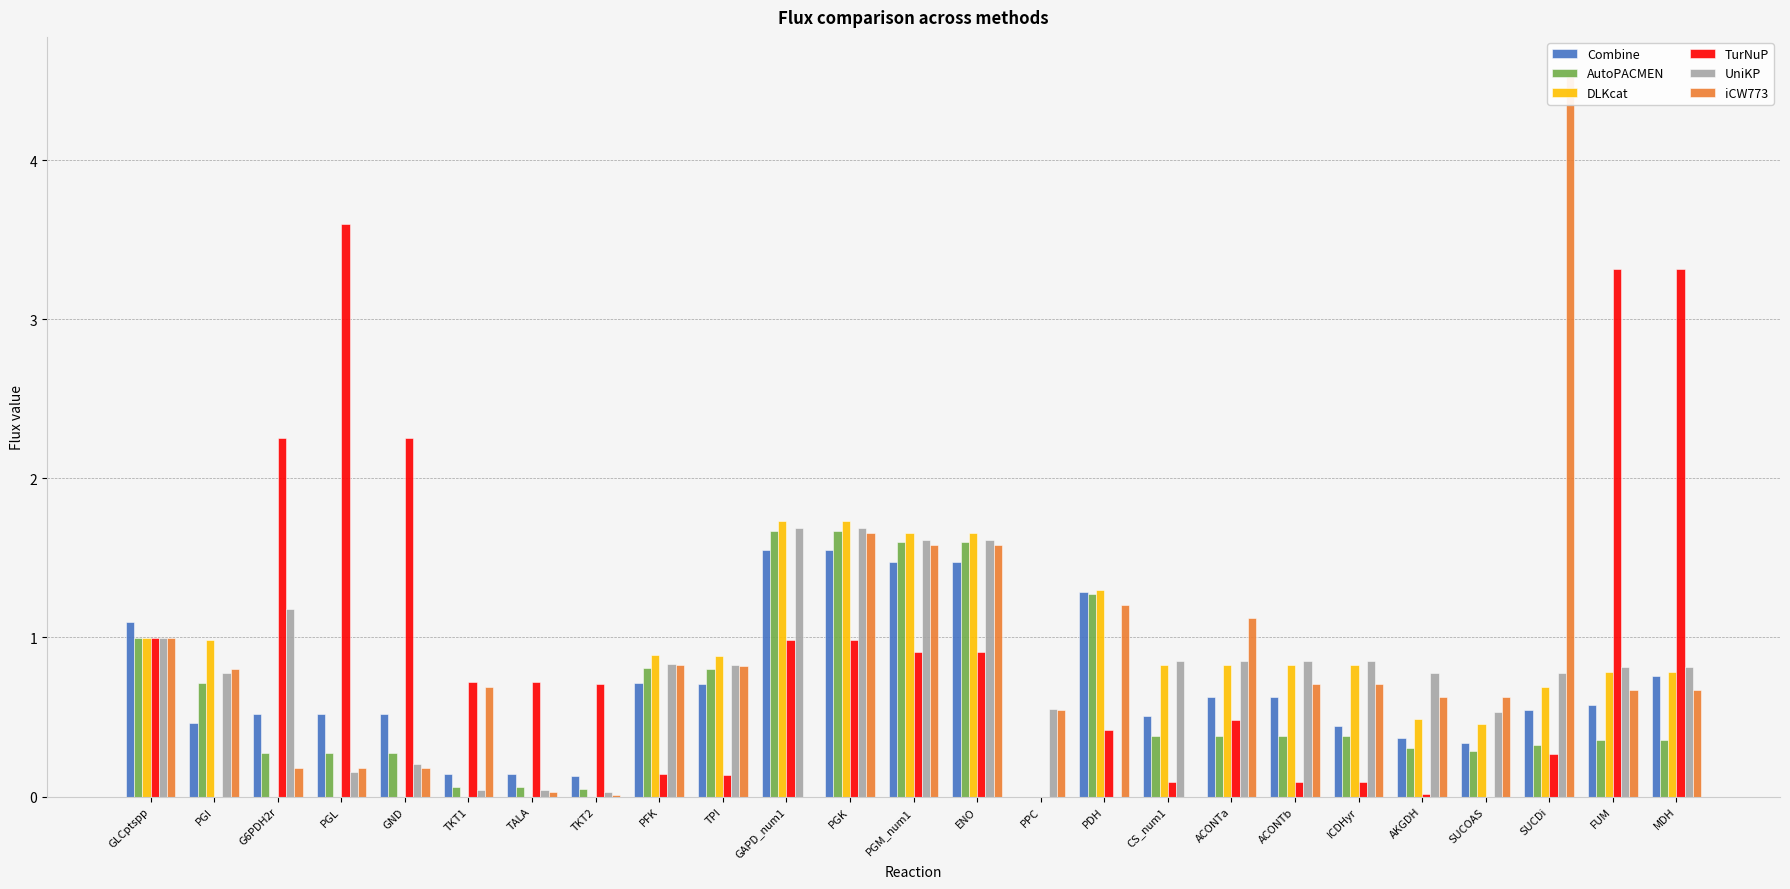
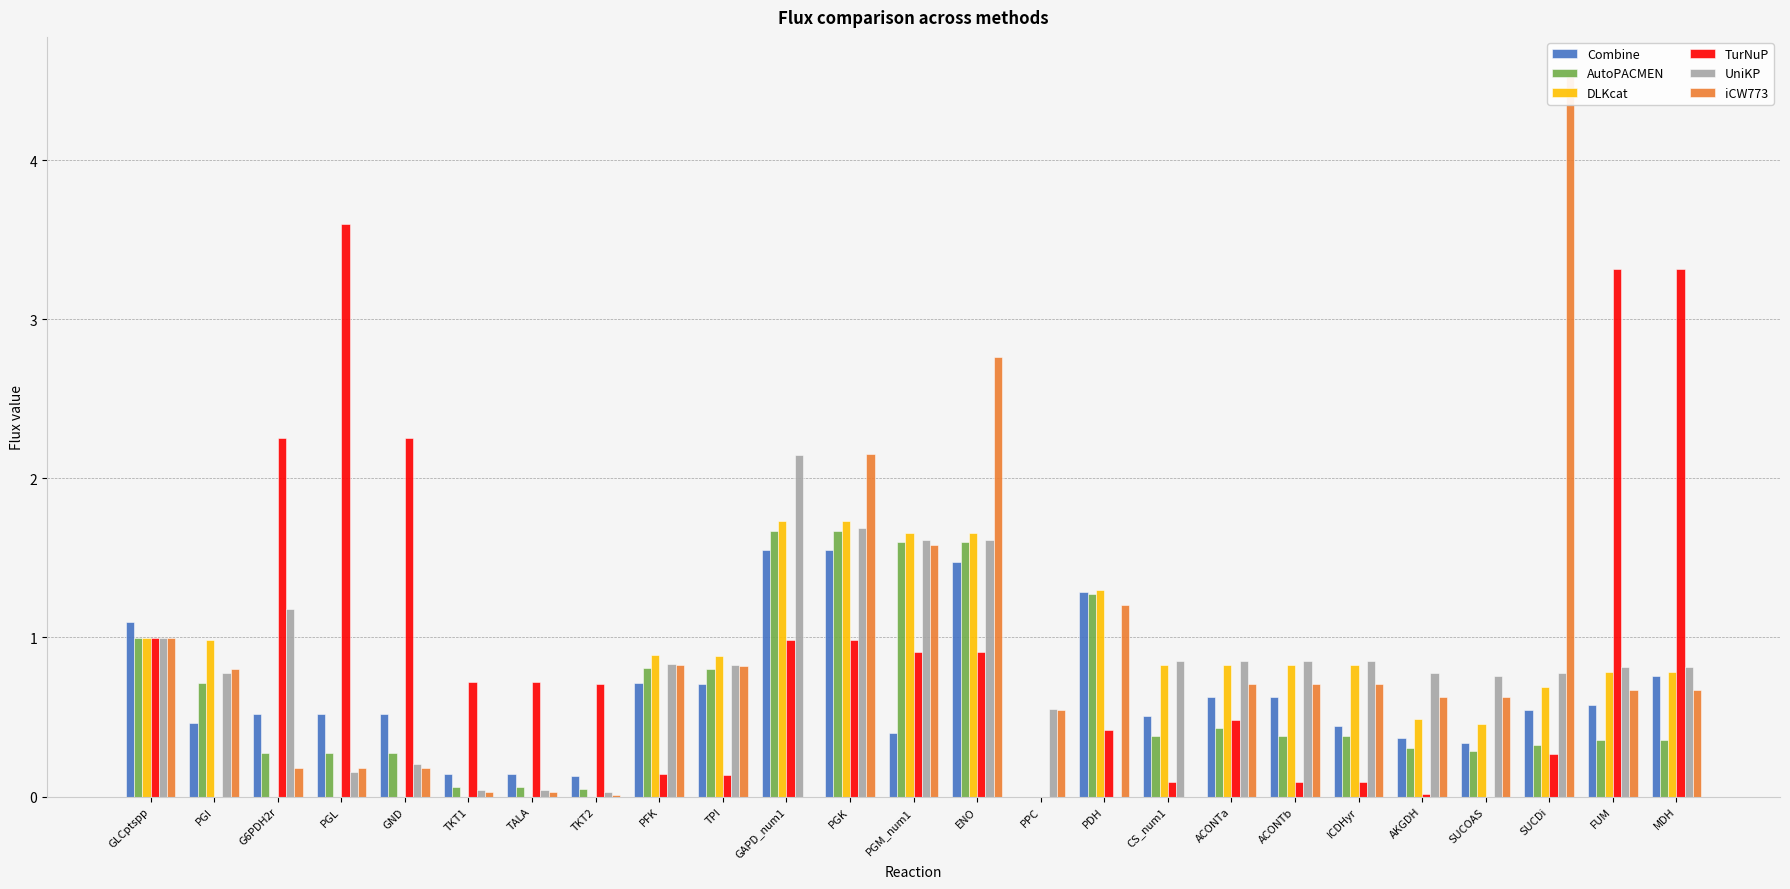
  {
    "Combine": {
      "GLCptspp": 1.10,
      "PGI": 0.46,
      "G6PDH2r": 0.52,
      "PGL": 0.52,
      "GND": 0.52,
      "TKT1": 0.14,
      "TALA": 0.14,
      "TKT2": 0.13,
      "PFK": 0.72,
      "TPI": 0.71,
      "GAPD_num1": 1.55,
      "PGK": 1.55,
-     "PGM_num1": 1.47,
+     "PGM_num1": 0.40,
      "ENO": 1.47,
      "PPC": 0.00,
      "PDH": 1.29,
      "CS_num1": 0.51,
      "ACONTa": 0.62,
      "ACONTb": 0.62,
      "ICDHyr": 0.45,
      "AKGDH": 0.37,
      "SUCOAS": 0.33,
      "SUCDi": 0.54,
      "FUM": 0.58,
      "MDH": 0.76
    },
    "AutoPACMEN": {
      "GLCptspp": 1.00,
      "PGI": 0.71,
      "G6PDH2r": 0.27,
      "PGL": 0.27,
      "GND": 0.27,
      "TKT1": 0.06,
      "TALA": 0.06,
      "TKT2": 0.05,
      "PFK": 0.81,
      "TPI": 0.80,
      "GAPD_num1": 1.67,
      "PGK": 1.67,
      "PGM_num1": 1.60,
      "ENO": 1.60,
      "PPC": 0.00,
      "PDH": 1.28,
      "CS_num1": 0.38,
-     "ACONTa": 0.38,
+     "ACONTa": 0.43,
      "ACONTb": 0.38,
      "ICDHyr": 0.38,
      "AKGDH": 0.31,
      "SUCOAS": 0.29,
      "SUCDi": 0.32,
      "FUM": 0.36,
      "MDH": 0.36
    },
    "DLKcat": {
      "GLCptspp": 0.99,
      "PGI": 0.98,
      "G6PDH2r": 0.00,
      "PGL": 0.00,
      "GND": 0.00,
      "TKT1": 0.00,
      "TALA": 0.00,
      "TKT2": 0.00,
      "PFK": 0.89,
      "TPI": 0.88,
      "GAPD_num1": 1.73,
      "PGK": 1.73,
      "PGM_num1": 1.66,
      "ENO": 1.66,
      "PPC": 0.00,
      "PDH": 1.30,
      "CS_num1": 0.83,
      "ACONTa": 0.83,
      "ACONTb": 0.83,
      "ICDHyr": 0.83,
      "AKGDH": 0.49,
      "SUCOAS": 0.46,
      "SUCDi": 0.69,
      "FUM": 0.78,
      "MDH": 0.78
    },
    "TurNuP": {
      "GLCptspp": 0.99,
      "PGI": 0.00,
      "G6PDH2r": 2.26,
      "PGL": 3.60,
      "GND": 2.26,
      "TKT1": 0.72,
      "TALA": 0.72,
      "TKT2": 0.71,
      "PFK": 0.14,
      "TPI": 0.13,
      "GAPD_num1": 0.98,
      "PGK": 0.98,
      "PGM_num1": 0.91,
      "ENO": 0.91,
      "PPC": 0.00,
      "PDH": 0.42,
      "CS_num1": 0.09,
      "ACONTa": 0.48,
      "ACONTb": 0.09,
      "ICDHyr": 0.09,
      "AKGDH": 0.02,
      "SUCOAS": 0.00,
      "SUCDi": 0.27,
      "FUM": 3.32,
      "MDH": 3.32
    },
    "UniKP": {
      "GLCptspp": 1.00,
      "PGI": 0.78,
      "G6PDH2r": 1.18,
      "PGL": 0.15,
      "GND": 0.21,
      "TKT1": 0.04,
      "TALA": 0.04,
      "TKT2": 0.03,
      "PFK": 0.83,
      "TPI": 0.82,
-     "GAPD_num1": 1.69,
+     "GAPD_num1": 2.15,
      "PGK": 1.69,
      "PGM_num1": 1.61,
      "ENO": 1.61,
      "PPC": 0.55,
      "PDH": 0.00,
      "CS_num1": 0.85,
      "ACONTa": 0.85,
      "ACONTb": 0.85,
      "ICDHyr": 0.85,
      "AKGDH": 0.78,
-     "SUCOAS": 0.53,
+     "SUCOAS": 0.76,
      "SUCDi": 0.78,
      "FUM": 0.82,
      "MDH": 0.82
    },
    "iCW773": {
      "GLCptspp": 0.99,
      "PGI": 0.80,
      "G6PDH2r": 0.18,
      "PGL": 0.18,
      "GND": 0.18,
-     "TKT1": 0.69,
+     "TKT1": 0.03,
      "TALA": 0.03,
      "PFK": 0.83,
      "TPI": 0.82,
      "GAPD_num1": 0.00,
-     "PGK": 1.66,
+     "PGK": 2.15,
      "PGM_num1": 1.58,
-     "ENO": 1.58,
+     "ENO": 2.77,
      "PPC": 0.54,
      "PDH": 1.20,
      "CS_num1": 0.00,
-     "ACONTa": 1.12,
+     "ACONTa": 0.71,
      "ACONTb": 0.71,
      "ICDHyr": 0.71,
      "AKGDH": 0.62,
      "SUCOAS": 0.62,
      "FUM": 0.67,
      "MDH": 0.67
    }
  }
